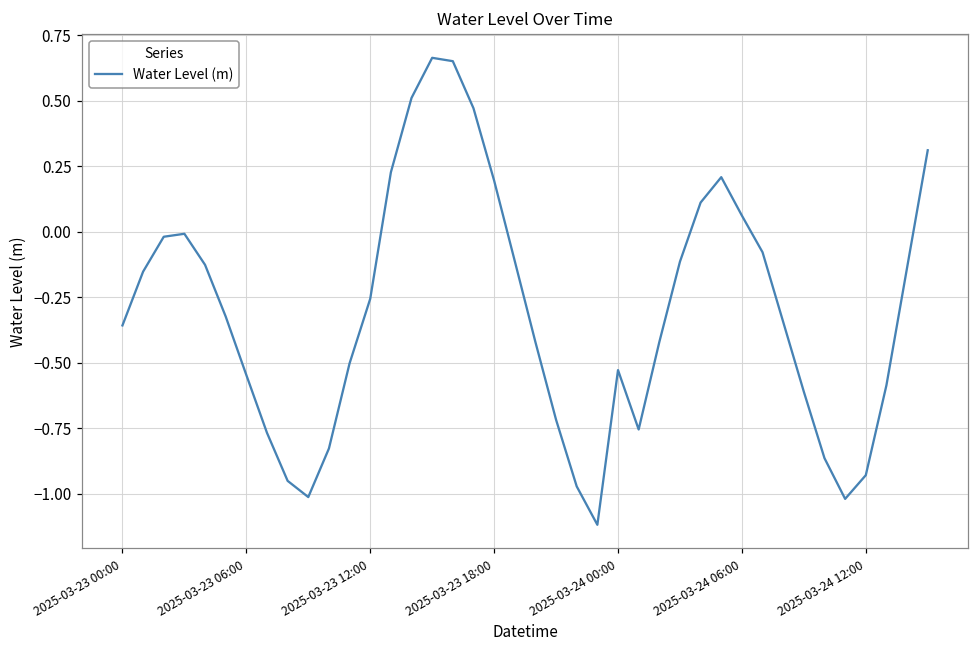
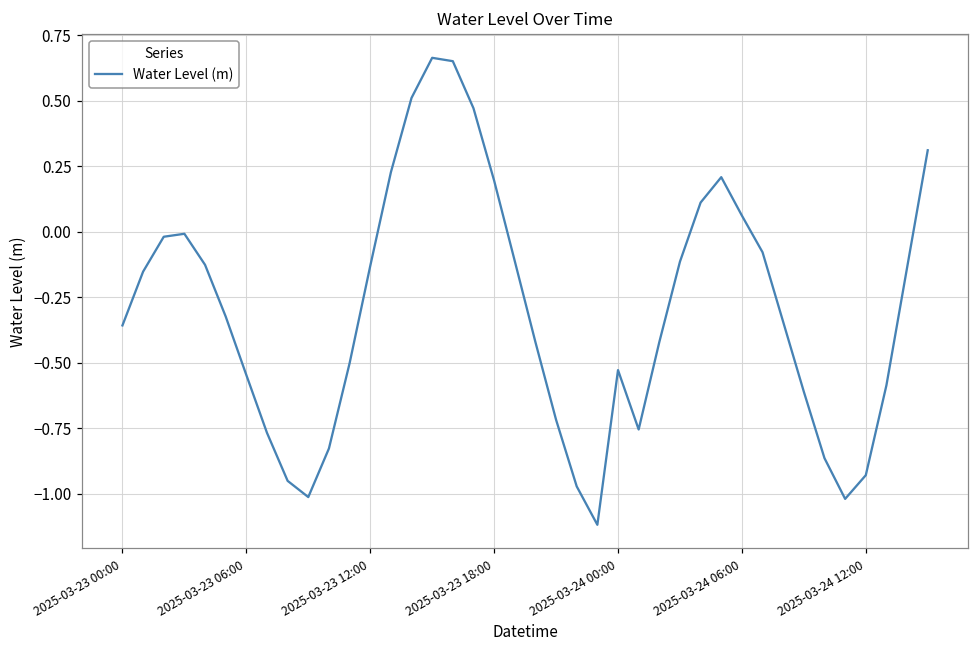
  {
    "2025-03-23 00:00": -0.36,
    "2025-03-23 06:00": -0.55,
-   "2025-03-23 12:00": -0.26,
+   "2025-03-23 12:00": -0.13,
    "2025-03-23 18:00": 0.19,
    "2025-03-24 00:00": -0.53,
    "2025-03-24 06:00": 0.06,
    "2025-03-24 12:00": -0.93
  }
